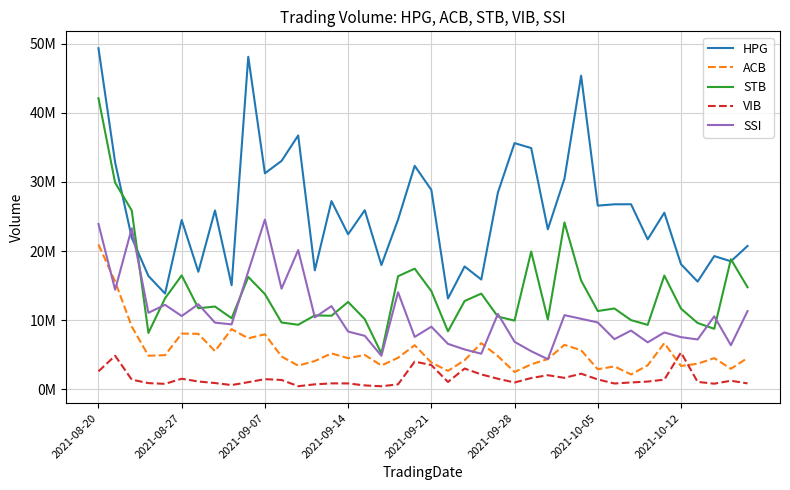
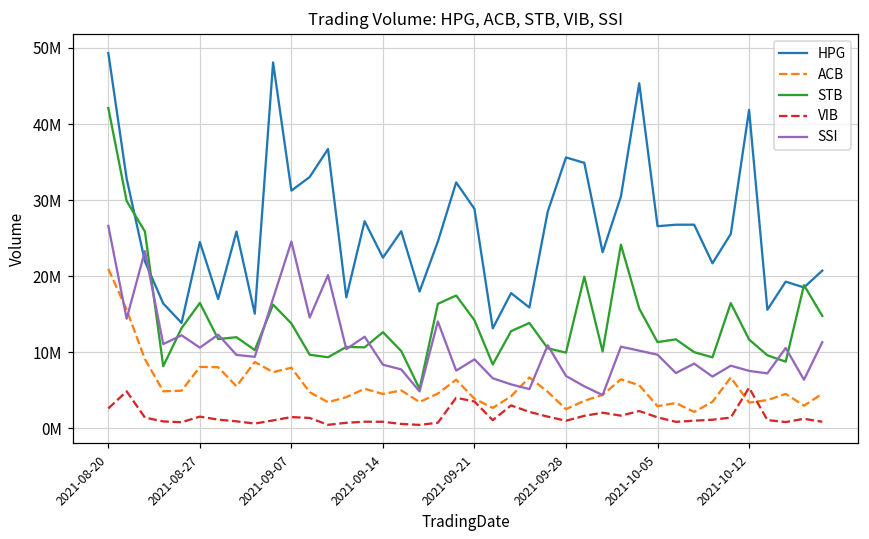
  {
    "HPG": {
      "2021-08-20": 49000000,
      "2021-08-27": 24000000,
      "2021-09-07": 31000000,
      "2021-09-14": 22000000,
      "2021-09-21": 29000000,
      "2021-09-28": 36000000,
      "2021-10-05": 27000000,
-     "2021-10-12": 18000000
+     "2021-10-12": 42000000
    },
    "ACB": {
      "2021-08-20": 21000000,
      "2021-08-27": 8000000,
      "2021-09-07": 8000000,
      "2021-09-14": 5000000,
      "2021-09-28": 3000000,
      "2021-10-05": 3000000,
      "2021-10-12": 3000000
    },
    "STB": {
      "2021-08-20": 42000000,
      "2021-08-27": 16000000,
      "2021-09-07": 14000000,
      "2021-09-14": 13000000,
      "2021-09-21": 14000000,
      "2021-09-28": 10000000,
      "2021-10-05": 11000000,
      "2021-10-12": 12000000
    },
    "VIB": {
      "2021-08-20": 3000000,
      "2021-08-27": 2000000,
      "2021-09-07": 1000000,
      "2021-09-14": 1000000,
      "2021-09-28": 1000000,
      "2021-10-05": 1000000,
      "2021-10-12": 5000000
    },
    "SSI": {
-     "2021-08-20": 24000000,
+     "2021-08-20": 27000000,
      "2021-08-27": 11000000,
      "2021-09-07": 25000000,
      "2021-09-14": 8000000,
      "2021-09-21": 9000000,
      "2021-09-28": 7000000,
      "2021-10-05": 10000000,
      "2021-10-12": 8000000
    }
  }
